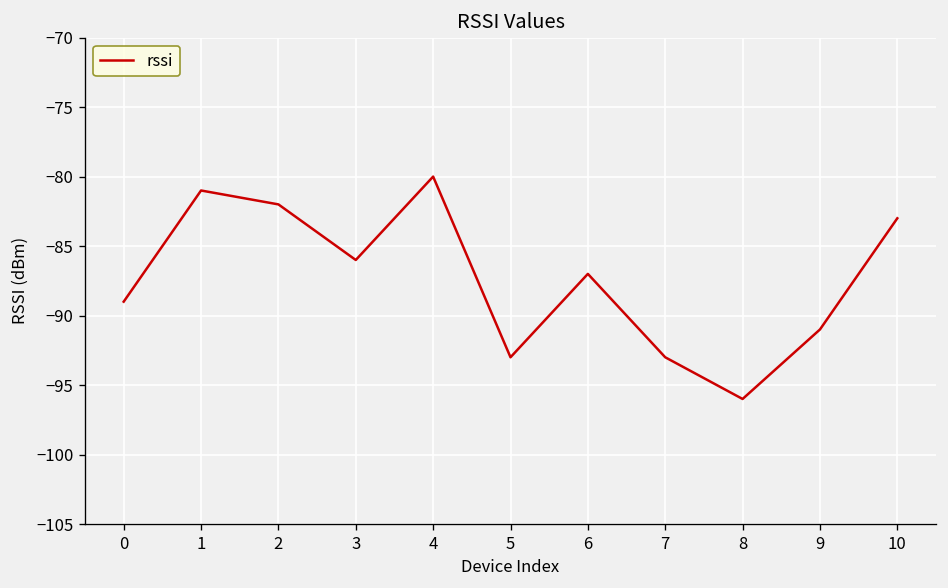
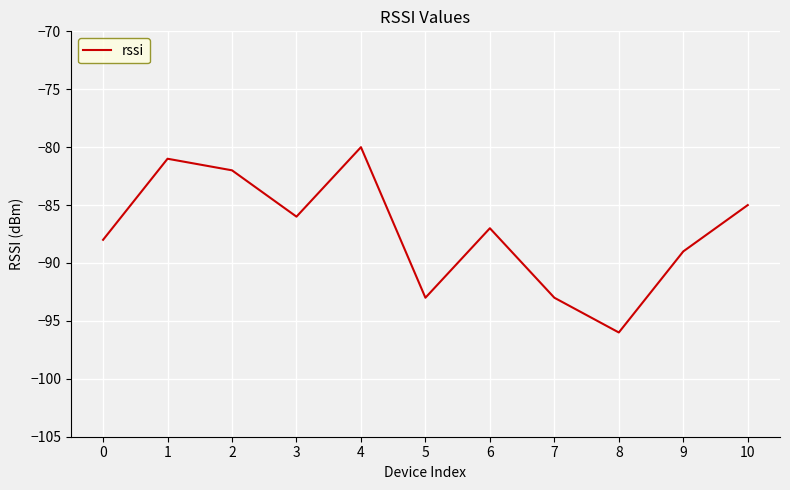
  {
-   "0": -89,
+   "0": -88,
    "1": -81,
    "2": -82,
    "3": -86,
    "4": -80,
    "5": -93,
    "6": -87,
    "7": -93,
    "8": -96,
-   "9": -91,
-   "10": -83
+   "9": -89,
+   "10": -85
  }
